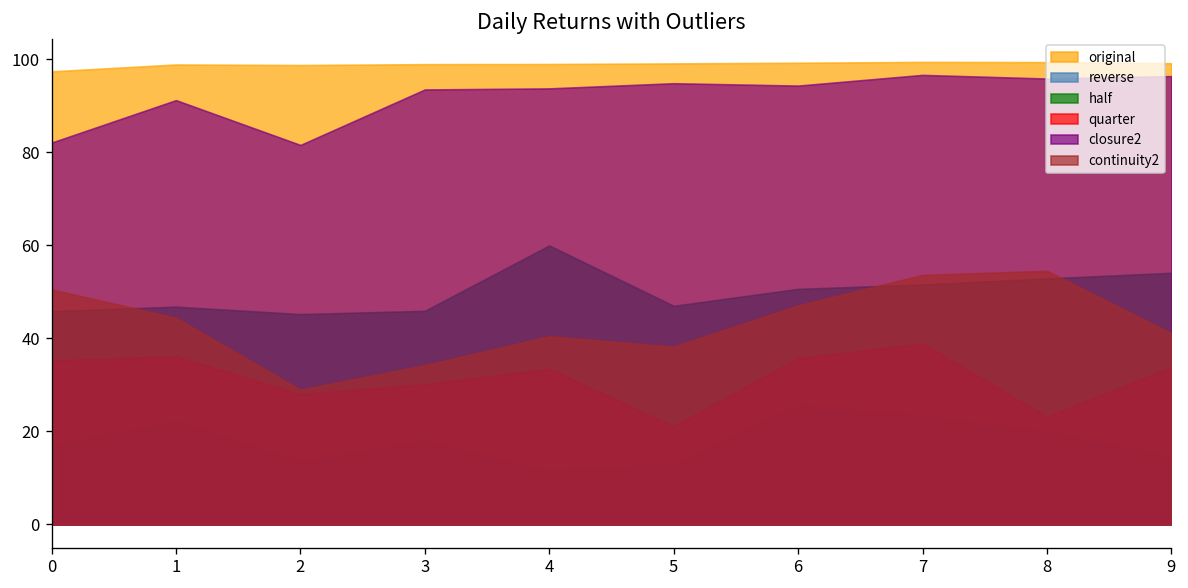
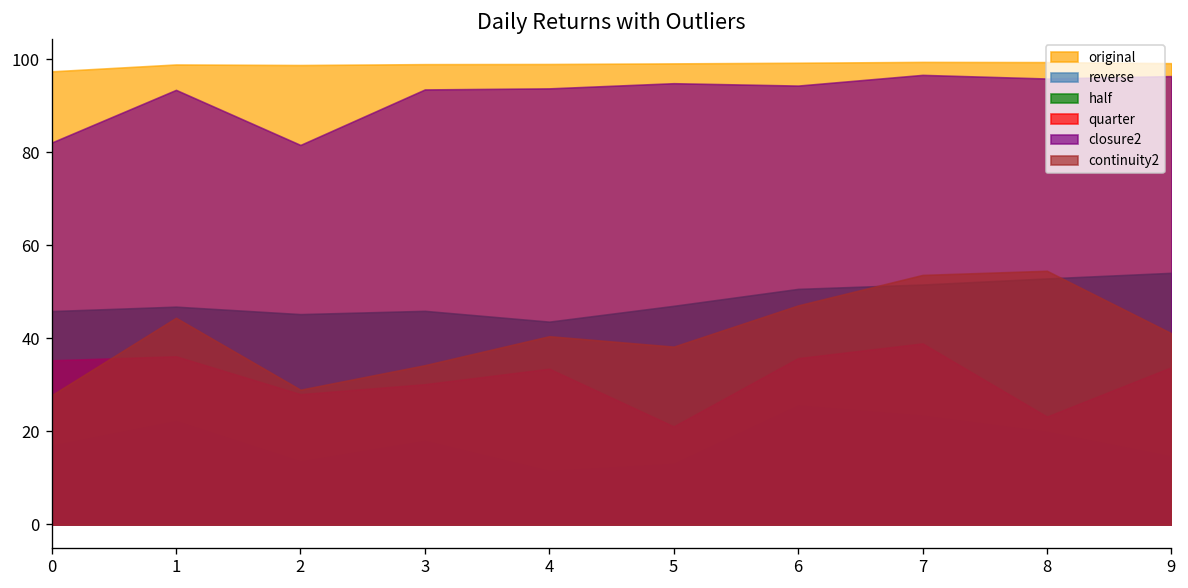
  {
    "original": {
      "0": 97,
      "1": 99,
      "2": 99,
      "3": 99,
      "4": 99,
      "5": 99,
      "6": 99,
      "7": 99,
      "9": 99
    },
    "reverse": {
      "0": 17,
      "1": 22,
      "2": 14,
      "3": 18,
      "4": 11,
      "5": 13,
      "6": 26,
      "7": 23,
      "8": 20,
      "9": 15
    },
    "half": {
      "0": 46,
      "1": 47,
      "2": 45,
      "3": 46,
-     "4": 60,
+     "4": 44,
      "5": 47,
      "6": 51,
      "7": 52,
      "8": 53,
      "9": 54
    },
    "quarter": {
      "0": 35,
      "1": 36,
      "2": 28,
      "3": 30,
      "4": 33,
      "5": 21,
      "6": 36,
      "7": 39,
      "8": 23,
      "9": 34
    },
    "closure2": {
      "0": 82,
-     "1": 91,
+     "1": 93,
      "2": 82,
      "3": 93,
      "4": 94,
      "5": 95,
      "6": 94,
      "7": 97,
      "9": 96
    },
    "continuity2": {
-     "0": 51,
+     "0": 28,
      "1": 44,
      "2": 29,
      "3": 34,
      "4": 40,
      "5": 38,
      "6": 47,
      "7": 54,
      "8": 55,
      "9": 41
    }
  }
